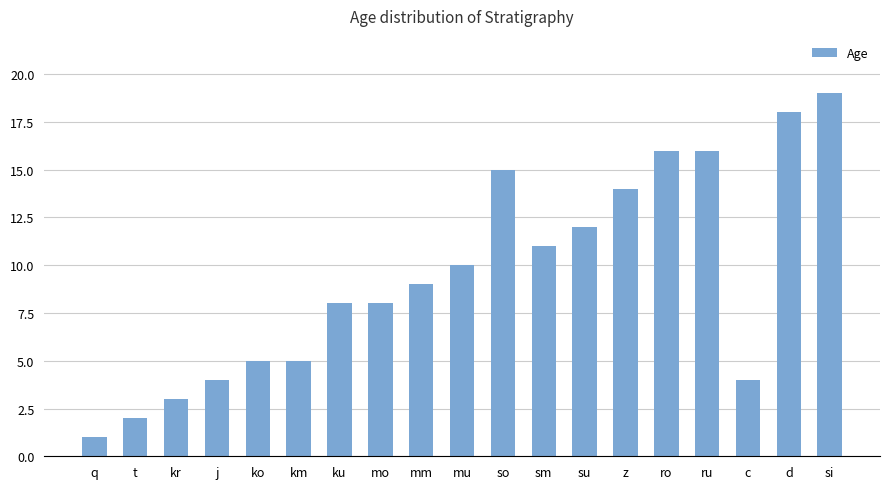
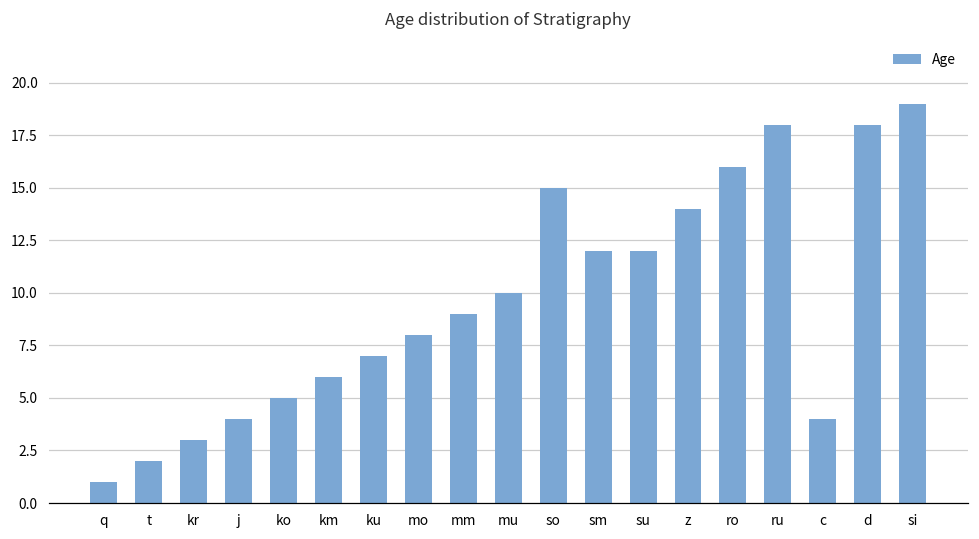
  {
    "q": 1,
    "t": 2,
    "kr": 3,
    "j": 4,
    "ko": 5,
-   "km": 5,
-   "ku": 8,
+   "km": 6,
+   "ku": 7,
    "mo": 8,
    "mm": 9,
    "mu": 10,
    "so": 15,
-   "sm": 11,
+   "sm": 12,
    "su": 12,
    "z": 14,
    "ro": 16,
-   "ru": 16,
+   "ru": 18,
    "c": 4,
    "d": 18,
    "si": 19
  }
